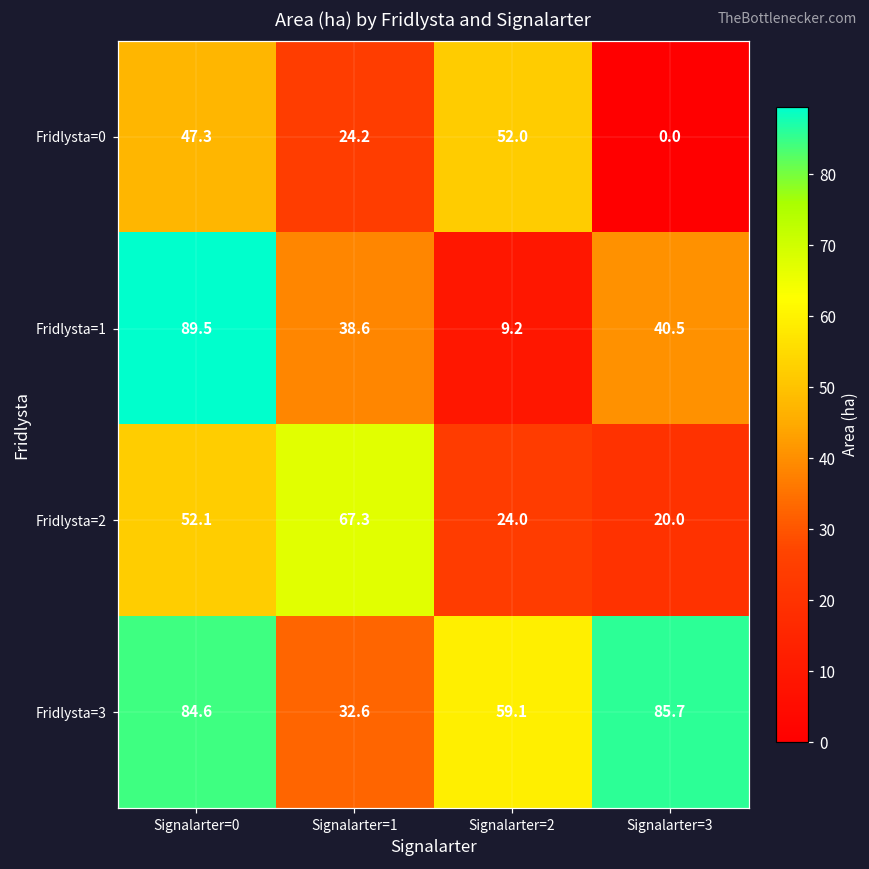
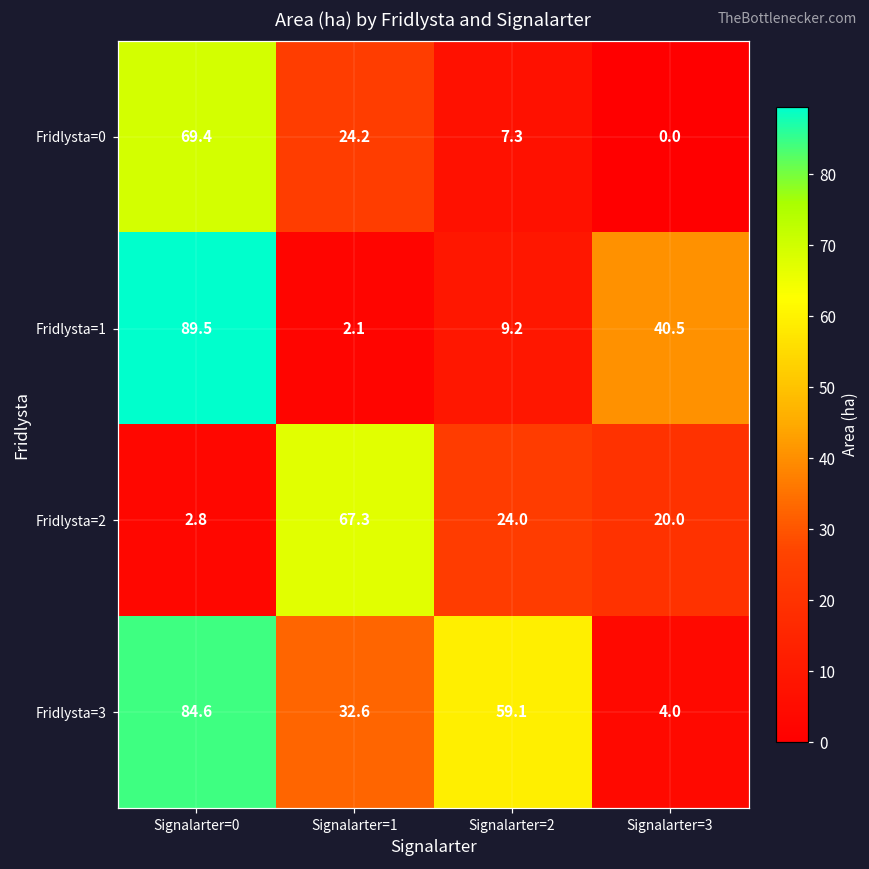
  {
    "Fridlysta=0": {
-     "Signalarter=0": 47.3,
+     "Signalarter=0": 69.4,
      "Signalarter=1": 24.2,
-     "Signalarter=2": 52.0,
+     "Signalarter=2": 7.3,
      "Signalarter=3": 0.0
    },
    "Fridlysta=1": {
      "Signalarter=0": 89.5,
-     "Signalarter=1": 38.6,
+     "Signalarter=1": 2.1,
      "Signalarter=2": 9.2,
      "Signalarter=3": 40.5
    },
    "Fridlysta=2": {
-     "Signalarter=0": 52.1,
+     "Signalarter=0": 2.8,
      "Signalarter=1": 67.3,
      "Signalarter=2": 24.0,
      "Signalarter=3": 20.0
    },
    "Fridlysta=3": {
      "Signalarter=0": 84.6,
      "Signalarter=1": 32.6,
      "Signalarter=2": 59.1,
-     "Signalarter=3": 85.7
+     "Signalarter=3": 4.0
    }
  }
